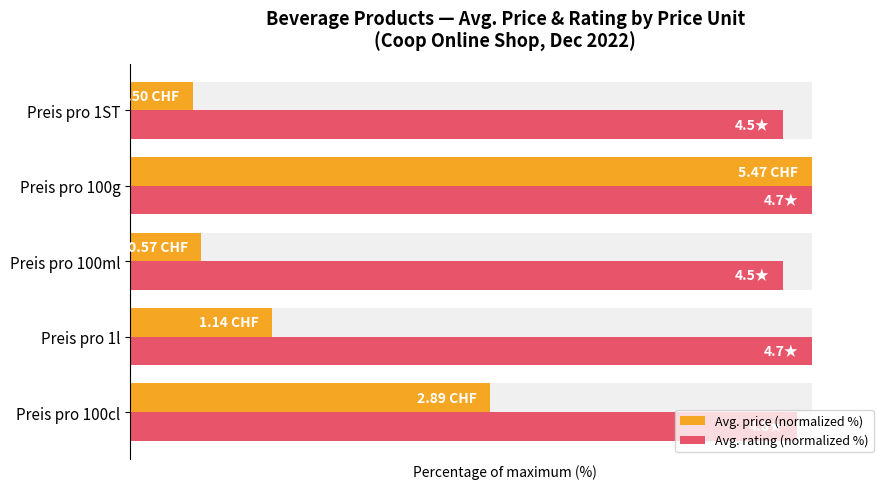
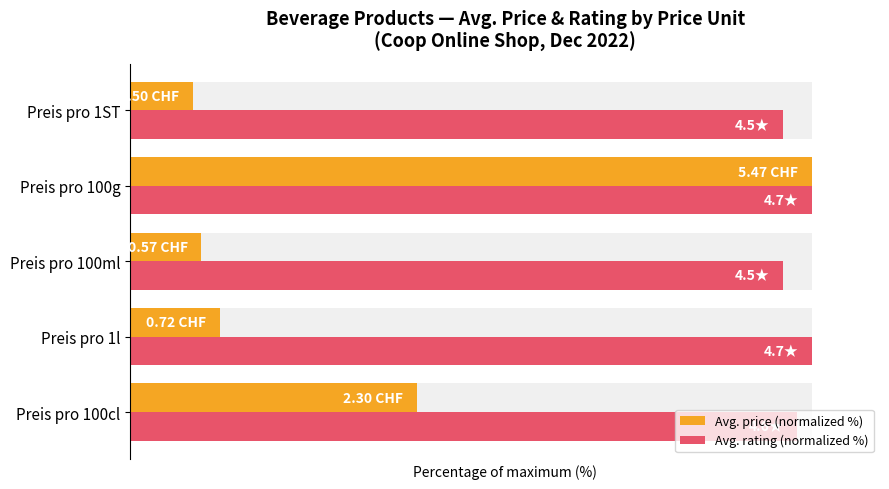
  {
    "Avg. price (normalized %)": {
-     "Preis pro 1l": 1.14,
-     "Preis pro 100cl": 2.89
+     "Preis pro 1l": 0.72,
+     "Preis pro 100cl": 2.30
    }
  }
